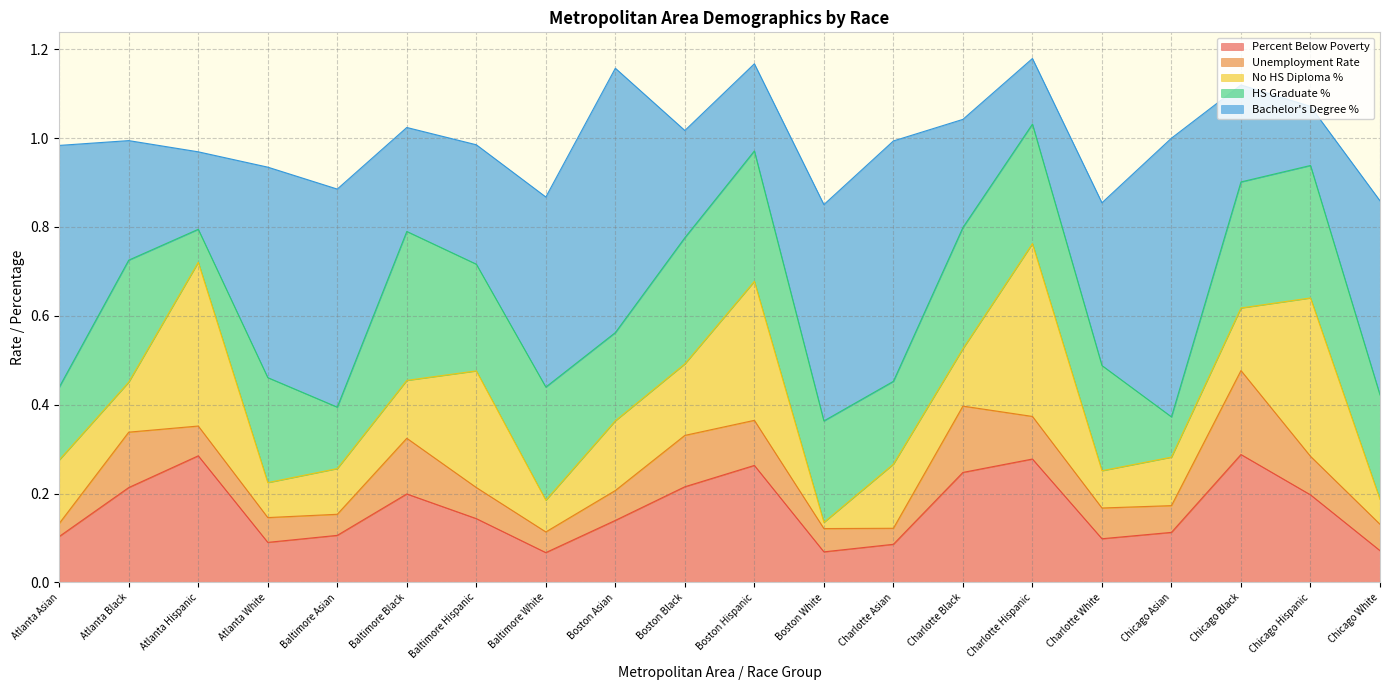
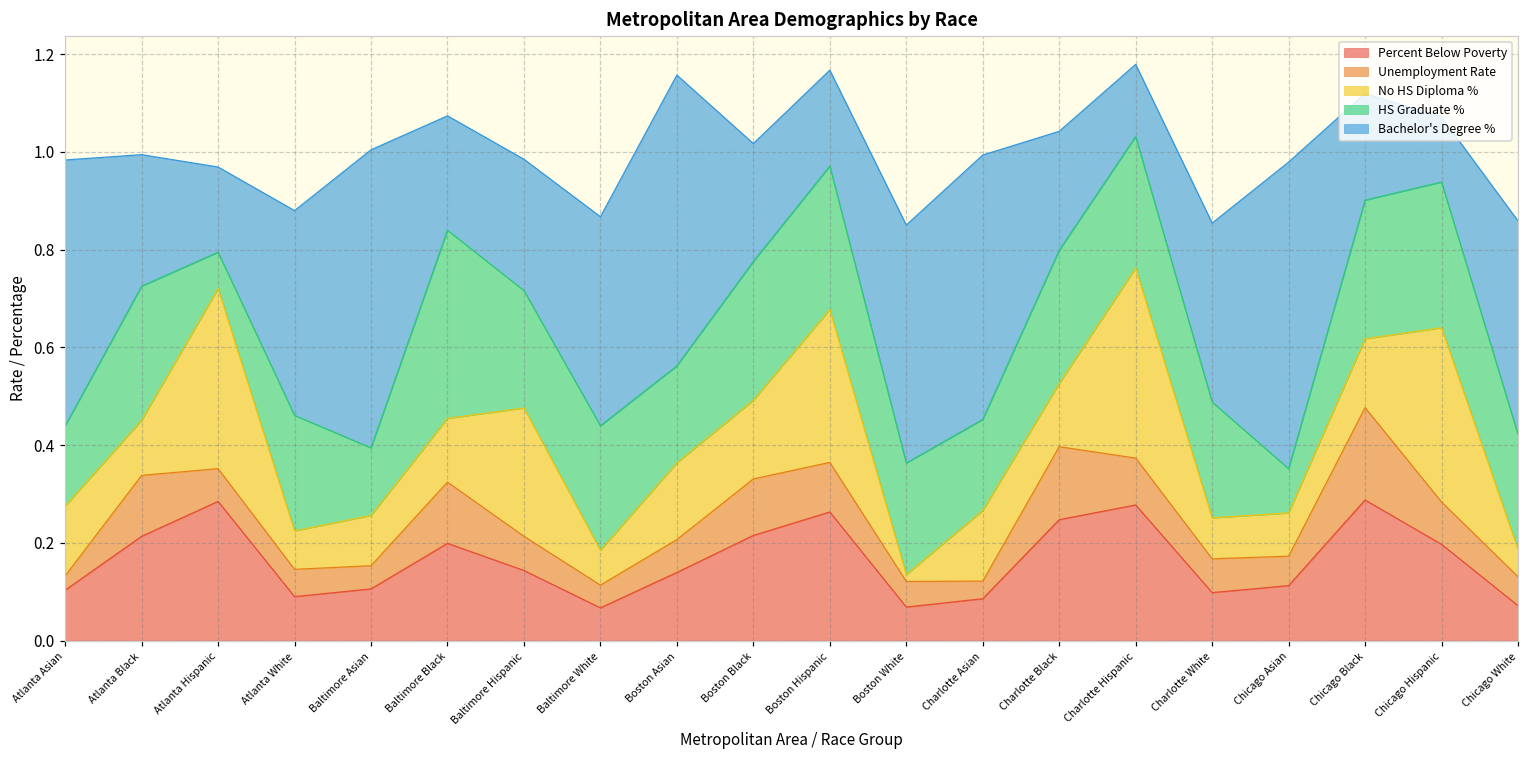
  {
    "No HS Diploma %": {
      "Atlanta Asian": 0.14,
      "Atlanta Black": 0.11,
      "Atlanta Hispanic": 0.37,
      "Atlanta White": 0.08,
      "Baltimore Asian": 0.10,
      "Baltimore Black": 0.13,
      "Baltimore Hispanic": 0.26,
      "Baltimore White": 0.07,
      "Boston Asian": 0.16,
      "Boston Black": 0.16,
      "Boston Hispanic": 0.31,
      "Boston White": 0.01,
      "Charlotte Asian": 0.14,
      "Charlotte Black": 0.13,
      "Charlotte Hispanic": 0.39,
      "Charlotte White": 0.08,
-     "Chicago Asian": 0.11,
+     "Chicago Asian": 0.09,
      "Chicago Black": 0.14,
      "Chicago Hispanic": 0.36,
      "Chicago White": 0.06
    },
    "HS Graduate %": {
      "Atlanta Asian": 0.16,
      "Atlanta Black": 0.27,
      "Atlanta Hispanic": 0.07,
      "Atlanta White": 0.24,
      "Baltimore Asian": 0.14,
-     "Baltimore Black": 0.34,
+     "Baltimore Black": 0.38,
      "Baltimore Hispanic": 0.24,
      "Baltimore White": 0.25,
      "Boston Asian": 0.20,
      "Boston Black": 0.28,
      "Boston Hispanic": 0.29,
      "Boston White": 0.23,
      "Charlotte Asian": 0.19,
      "Charlotte Black": 0.27,
      "Charlotte Hispanic": 0.27,
      "Charlotte White": 0.24,
      "Chicago Asian": 0.09,
      "Chicago Black": 0.28,
      "Chicago Hispanic": 0.30,
      "Chicago White": 0.24
    },
    "Bachelor's Degree %": {
      "Atlanta Asian": 0.54,
      "Atlanta Black": 0.27,
      "Atlanta Hispanic": 0.17,
-     "Atlanta White": 0.47,
-     "Baltimore Asian": 0.49,
+     "Atlanta White": 0.42,
+     "Baltimore Asian": 0.61,
      "Baltimore Black": 0.23,
      "Baltimore Hispanic": 0.27,
      "Baltimore White": 0.43,
      "Boston Asian": 0.59,
      "Boston Black": 0.24,
      "Boston Hispanic": 0.20,
      "Boston White": 0.49,
      "Charlotte Asian": 0.54,
      "Charlotte Black": 0.24,
      "Charlotte Hispanic": 0.15,
      "Charlotte White": 0.37,
      "Chicago Asian": 0.63,
      "Chicago White": 0.44
    }
  }
